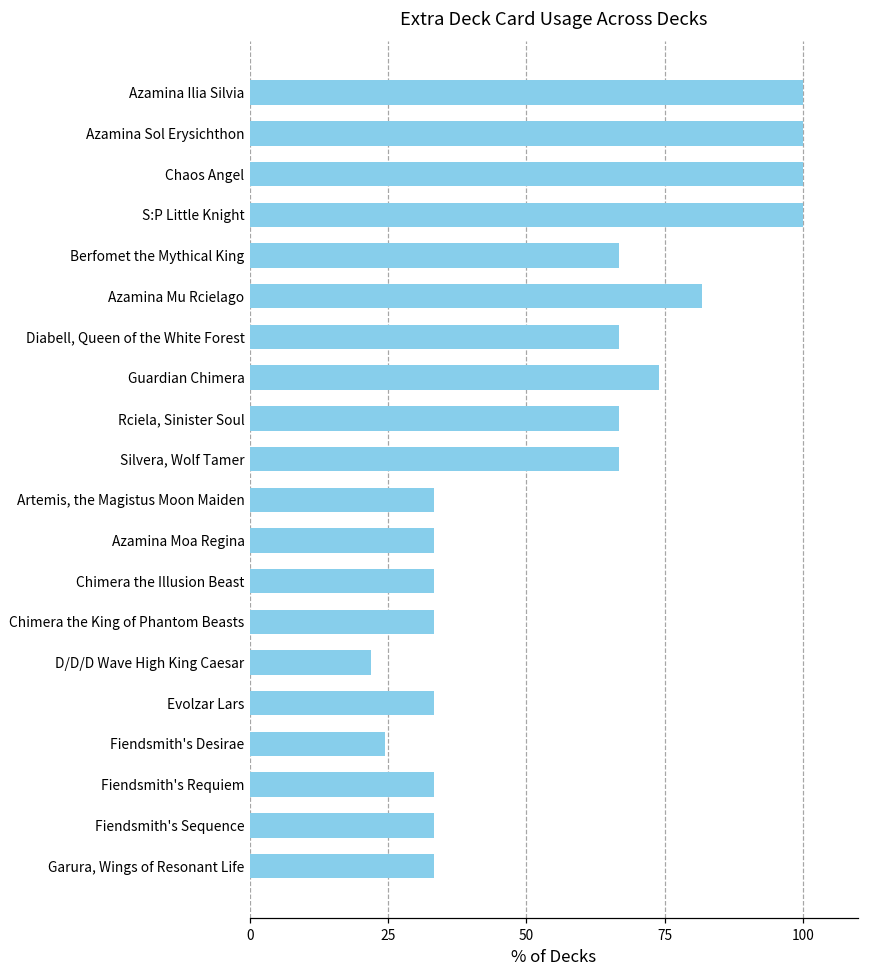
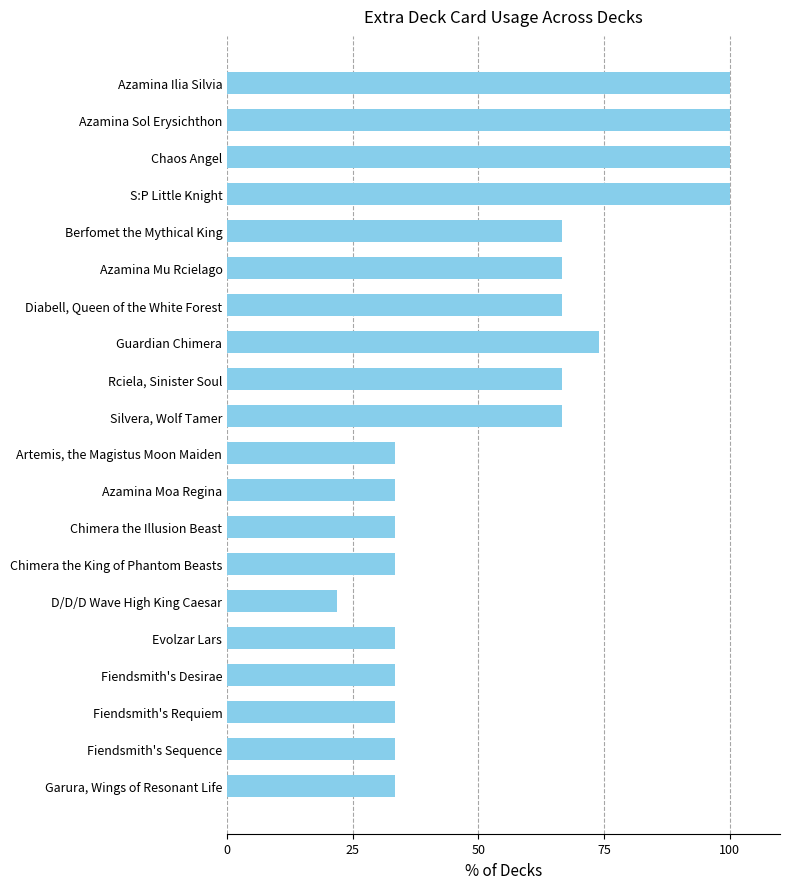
  {
    "Azamina Ilia Silvia": 100,
    "Azamina Sol Erysichthon": 100,
    "Chaos Angel": 100,
    "S:P Little Knight": 100,
    "Berfomet the Mythical King": 67,
-   "Azamina Mu Rcielago": 82,
+   "Azamina Mu Rcielago": 67,
    "Diabell, Queen of the White Forest": 67,
    "Guardian Chimera": 74,
    "Rciela, Sinister Soul": 67,
    "Silvera, Wolf Tamer": 67,
    "Artemis, the Magistus Moon Maiden": 33,
    "Azamina Moa Regina": 33,
    "Chimera the Illusion Beast": 33,
    "Chimera the King of Phantom Beasts": 33,
    "D/D/D Wave High King Caesar": 22,
    "Evolzar Lars": 33,
-   "Fiendsmith's Desirae": 24,
+   "Fiendsmith's Desirae": 33,
    "Fiendsmith's Requiem": 33,
    "Fiendsmith's Sequence": 33,
    "Garura, Wings of Resonant Life": 33
  }
